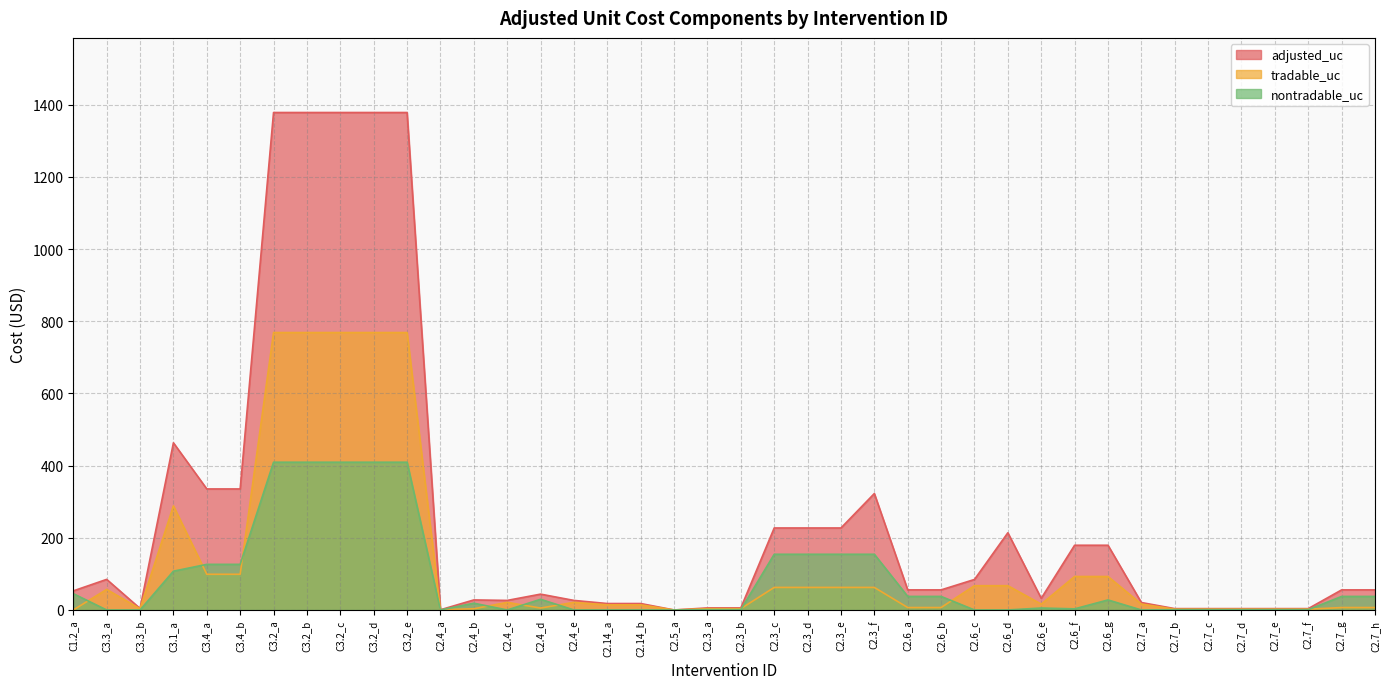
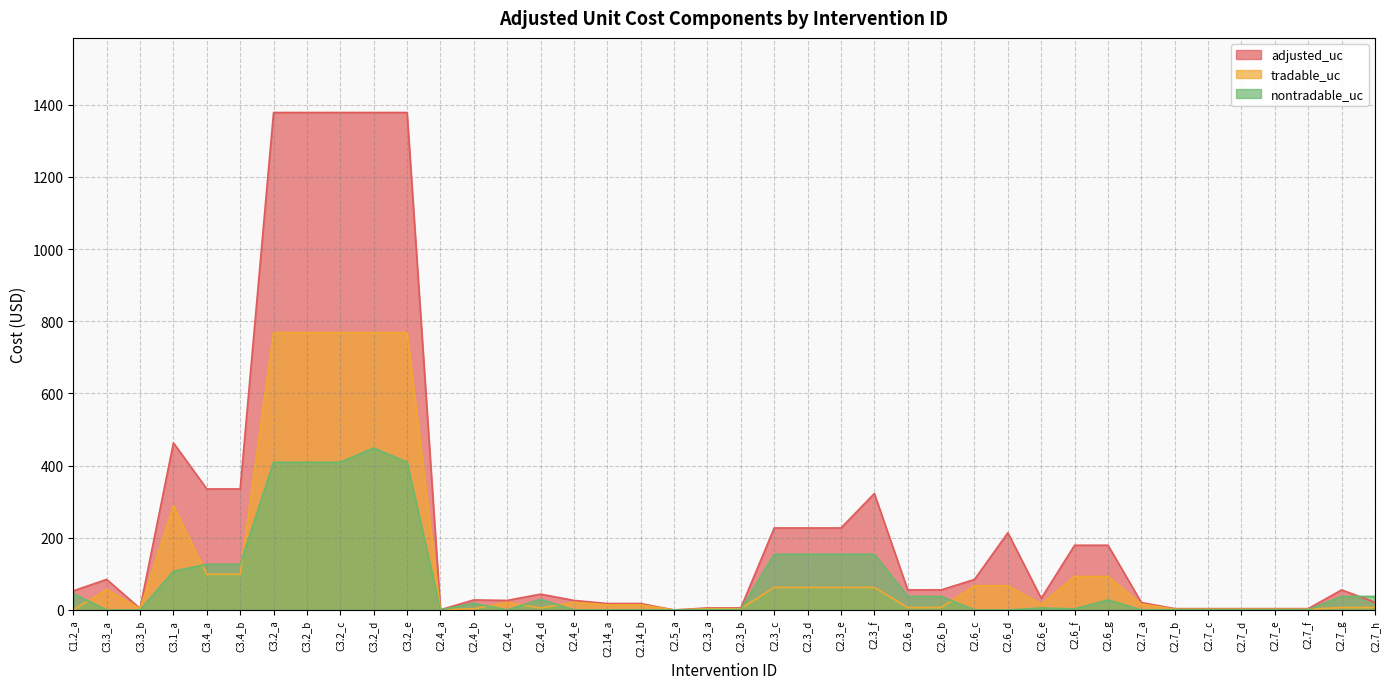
  {
    "adjusted_uc": {
      "C1.2_a": 50,
      "C3.3_a": 80,
      "C3.1_a": 460,
      "C3.4_a": 340,
      "C3.4_b": 340,
      "C3.2_a": 1380,
      "C3.2_b": 1380,
      "C3.2_c": 1380,
      "C3.2_d": 1380,
      "C3.2_e": 1380,
      "C2.4_b": 30,
      "C2.4_d": 40,
      "C2.3_c": 230,
      "C2.3_d": 230,
      "C2.3_e": 230,
      "C2.3_f": 320,
      "C2.6_a": 60,
      "C2.6_b": 60,
      "C2.6_c": 80,
      "C2.6_d": 210,
      "C2.6_e": 30,
      "C2.6_f": 180,
      "C2.6_g": 180,
      "C2.7_g": 60,
-     "C2.7_h": 60
+     "C2.7_h": 20
    },
    "tradable_uc": {
      "C1.2_a": 0,
      "C3.3_a": 60,
      "C3.1_a": 290,
      "C3.4_a": 100,
      "C3.4_b": 100,
      "C3.2_a": 770,
      "C3.2_b": 770,
      "C3.2_c": 770,
      "C3.2_d": 770,
      "C3.2_e": 770,
      "C2.4_b": 0,
      "C2.4_d": 10,
      "C2.3_c": 60,
      "C2.3_d": 60,
      "C2.3_e": 60,
      "C2.3_f": 60,
      "C2.6_a": 10,
      "C2.6_b": 10,
      "C2.6_c": 70,
      "C2.6_d": 70,
      "C2.6_e": 20,
      "C2.6_f": 90,
      "C2.6_g": 90,
      "C2.7_g": 10,
      "C2.7_h": 10
    },
    "nontradable_uc": {
      "C1.2_a": 50,
      "C3.3_a": 0,
      "C3.1_a": 110,
      "C3.4_a": 130,
      "C3.4_b": 130,
      "C3.2_a": 410,
      "C3.2_b": 410,
      "C3.2_c": 410,
-     "C3.2_d": 410,
+     "C3.2_d": 450,
      "C3.2_e": 410,
      "C2.4_b": 20,
      "C2.4_c": 0,
      "C2.4_d": 30,
      "C2.4_e": 0,
      "C2.14_a": 0,
      "C2.14_b": 0,
      "C2.3_c": 150,
      "C2.3_d": 150,
      "C2.3_e": 150,
      "C2.3_f": 150,
      "C2.6_a": 40,
      "C2.6_b": 40,
      "C2.6_c": 0,
      "C2.6_d": 0,
      "C2.6_e": 10,
      "C2.6_f": 0,
      "C2.6_g": 30,
      "C2.7_a": 0,
      "C2.7_g": 40,
      "C2.7_h": 40
    }
  }
